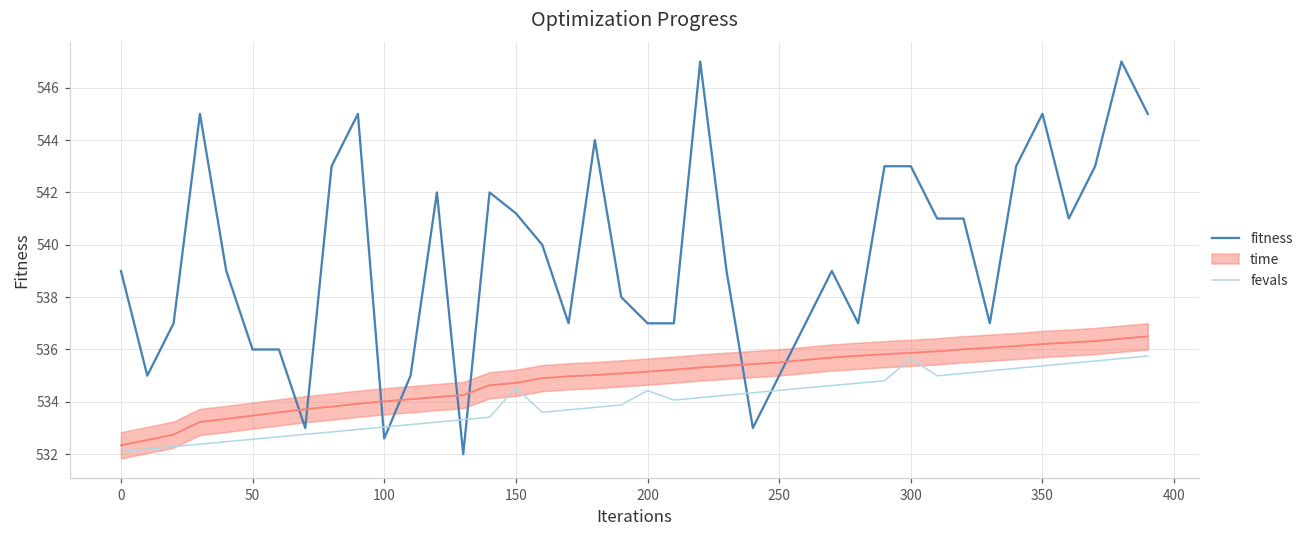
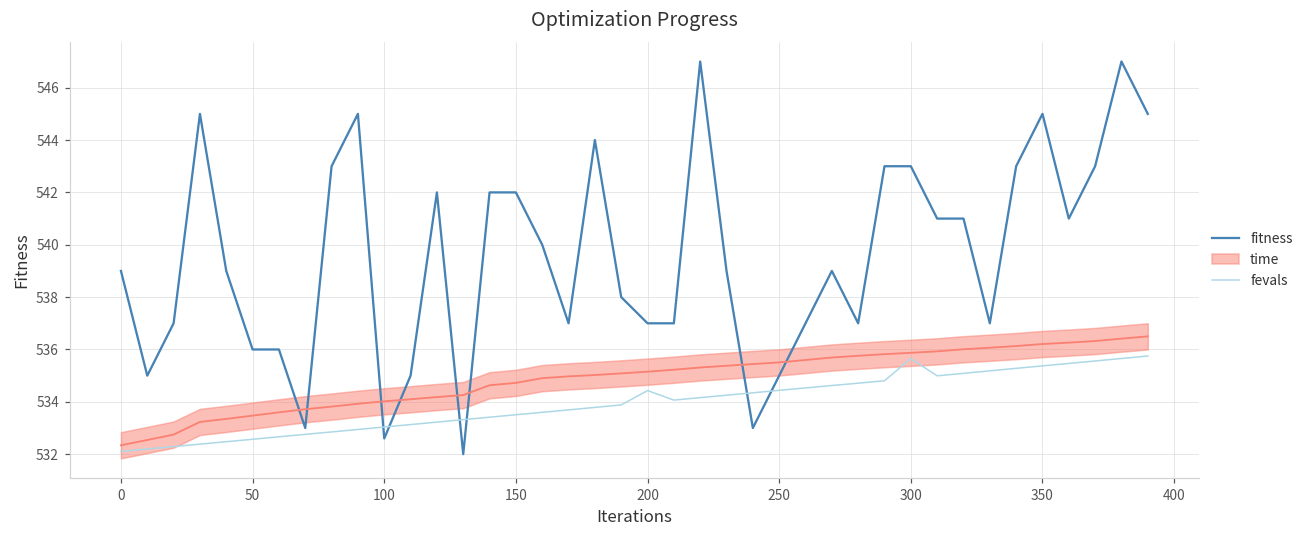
  {
    "fitness": {
      "0": 539.0,
      "50": 536.0,
      "100": 532.6,
-     "150": 541.2,
+     "150": 542.0,
      "200": 537.0,
      "250": 535.0,
      "300": 543.0,
      "350": 545.0
    },
    "fevals": {
      "0": 532.1,
      "50": 532.6,
      "100": 533.0,
-     "150": 534.5,
+     "150": 533.5,
      "200": 534.4,
      "250": 534.4,
      "300": 535.7,
      "350": 535.4
    }
  }
